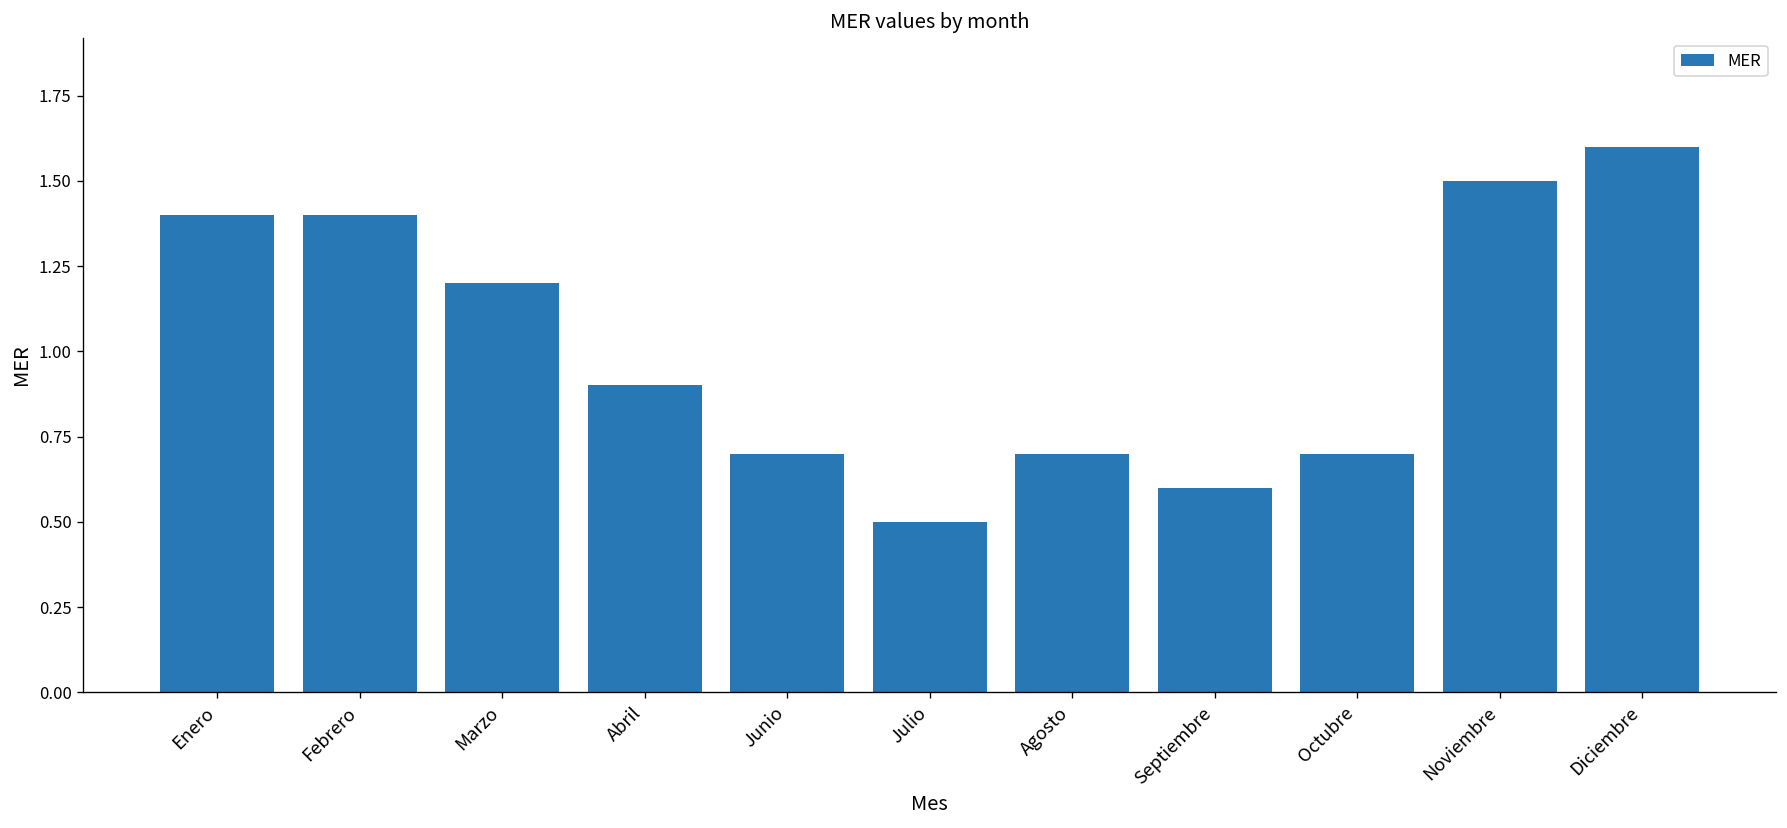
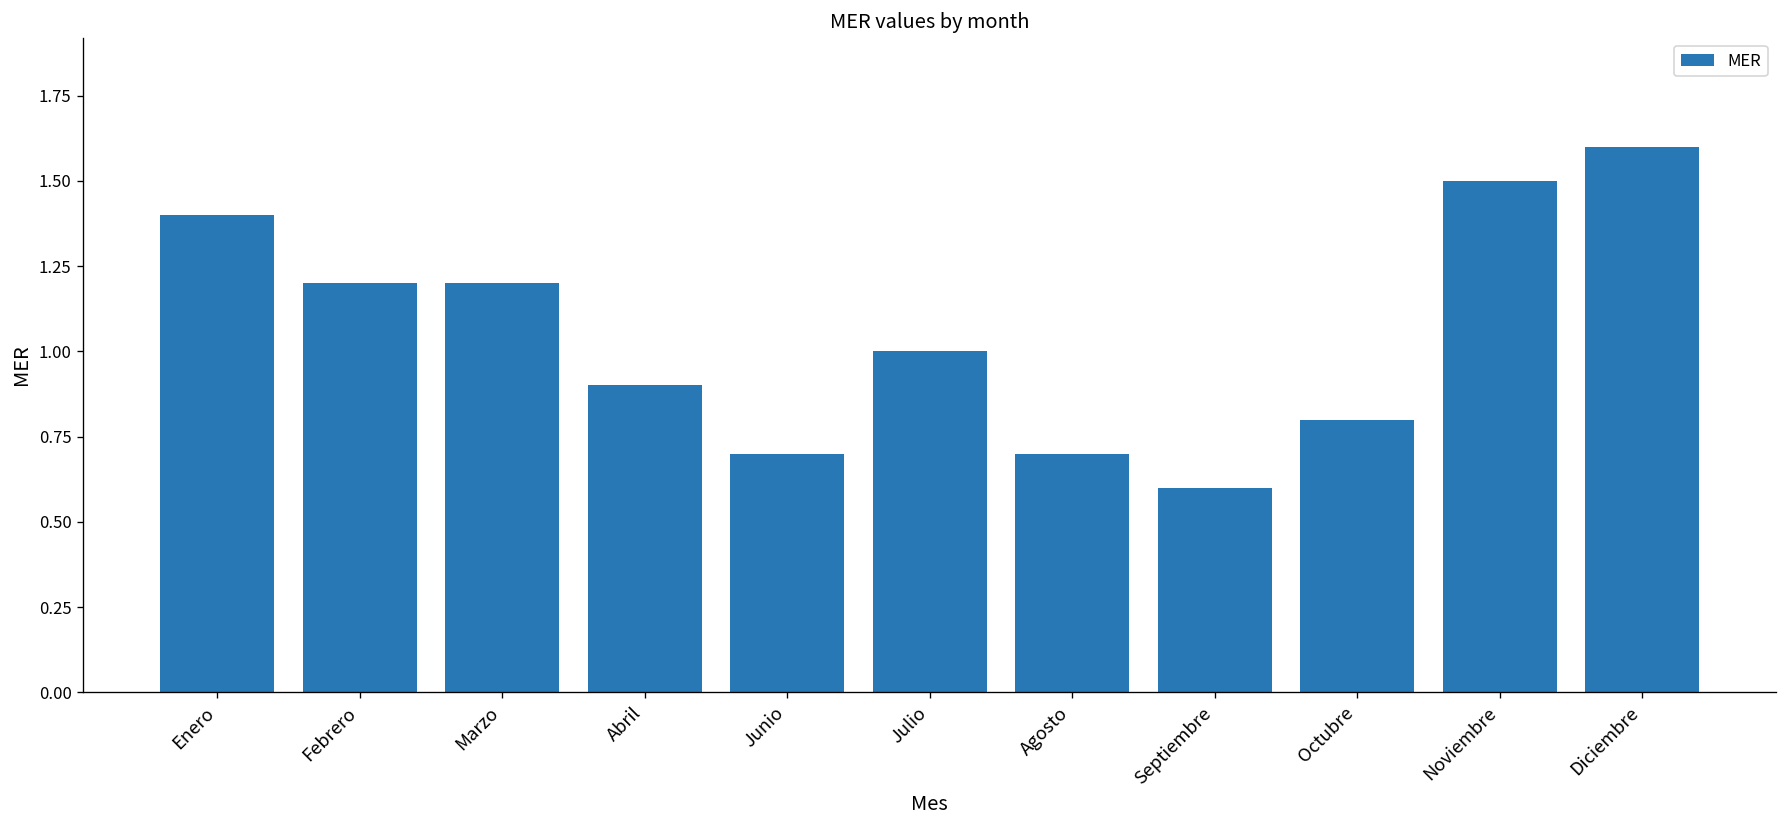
  {
    "Enero": 1.4,
-   "Febrero": 1.4,
+   "Febrero": 1.2,
    "Marzo": 1.2,
    "Abril": 0.9,
    "Junio": 0.7,
-   "Julio": 0.5,
+   "Julio": 1.0,
    "Agosto": 0.7,
    "Septiembre": 0.6,
-   "Octubre": 0.7,
+   "Octubre": 0.8,
    "Noviembre": 1.5,
    "Diciembre": 1.6
  }
